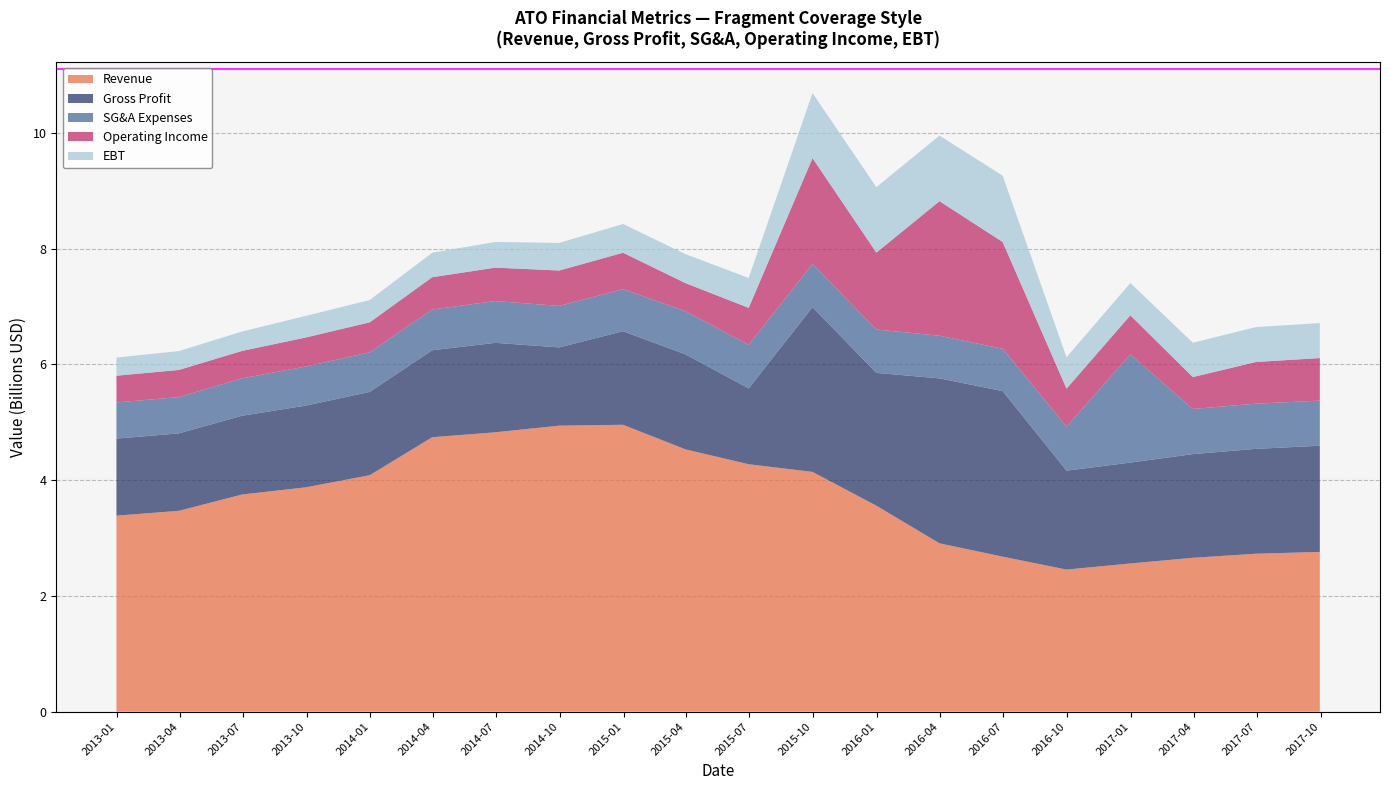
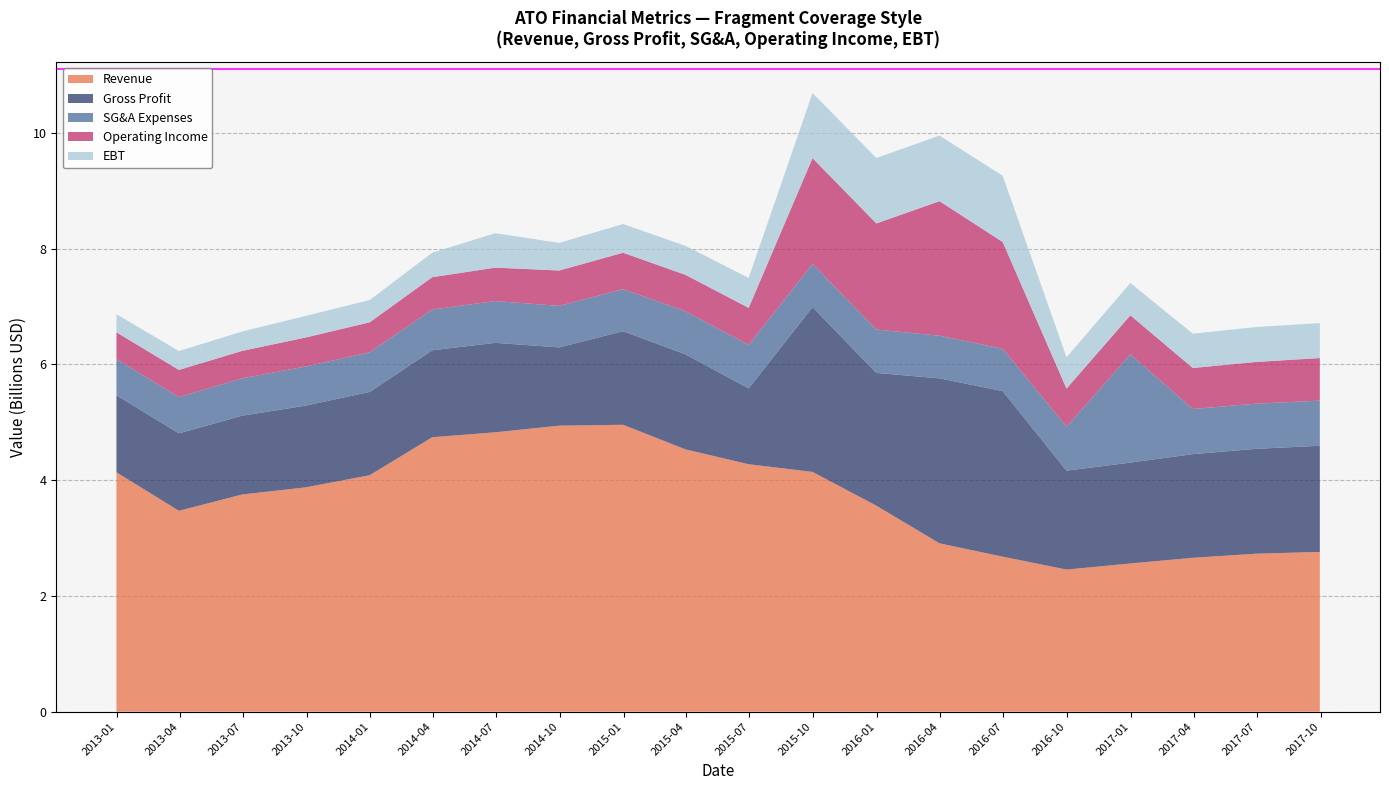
  {
    "Revenue": {
-     "2013-01": 3.4,
+     "2013-01": 4.1,
      "2013-04": 3.5,
      "2013-07": 3.8,
      "2013-10": 3.9,
      "2014-01": 4.1,
      "2014-04": 4.7,
      "2014-07": 4.8,
      "2014-10": 4.9,
      "2015-01": 5.0,
      "2015-04": 4.5,
      "2015-07": 4.3,
      "2015-10": 4.1,
      "2016-01": 3.6,
      "2016-04": 2.9,
      "2016-07": 2.7,
      "2016-10": 2.5,
      "2017-01": 2.6,
      "2017-04": 2.7,
      "2017-07": 2.7,
      "2017-10": 2.8
    },
    "Gross Profit": {
      "2013-01": 1.3,
      "2013-04": 1.3,
      "2013-07": 1.4,
      "2013-10": 1.4,
      "2014-01": 1.4,
      "2014-04": 1.5,
      "2014-07": 1.5,
      "2014-10": 1.4,
      "2015-01": 1.6,
      "2015-04": 1.6,
      "2015-07": 1.3,
      "2015-10": 2.8,
      "2016-01": 2.3,
      "2016-04": 2.8,
      "2016-07": 2.9,
      "2016-10": 1.7,
      "2017-01": 1.7,
      "2017-04": 1.8,
      "2017-07": 1.8,
      "2017-10": 1.8
    },
    "SG&A Expenses": {
      "2013-01": 0.6,
      "2013-04": 0.6,
      "2013-07": 0.6,
      "2013-10": 0.7,
      "2014-01": 0.7,
      "2014-04": 0.7,
      "2014-07": 0.7,
      "2014-10": 0.7,
      "2015-01": 0.7,
      "2015-04": 0.7,
      "2015-07": 0.8,
      "2015-10": 0.7,
      "2016-01": 0.7,
      "2016-04": 0.7,
      "2016-07": 0.7,
      "2016-10": 0.8,
      "2017-01": 1.9,
      "2017-04": 0.8,
      "2017-07": 0.8,
      "2017-10": 0.8
    },
    "Operating Income": {
      "2013-01": 0.5,
      "2013-04": 0.5,
      "2013-07": 0.5,
      "2013-10": 0.5,
      "2014-01": 0.5,
      "2014-04": 0.6,
      "2014-07": 0.6,
      "2014-10": 0.6,
      "2015-01": 0.6,
-     "2015-04": 0.5,
+     "2015-04": 0.6,
      "2015-07": 0.6,
      "2015-10": 1.8,
-     "2016-01": 1.3,
+     "2016-01": 1.8,
      "2016-04": 2.3,
      "2016-07": 1.8,
      "2016-10": 0.7,
      "2017-01": 0.7,
-     "2017-04": 0.6,
+     "2017-04": 0.7,
      "2017-07": 0.7,
      "2017-10": 0.7
    },
    "EBT": {
      "2013-01": 0.3,
      "2013-04": 0.3,
      "2013-07": 0.3,
      "2013-10": 0.4,
      "2014-01": 0.4,
      "2014-04": 0.4,
-     "2014-07": 0.4,
+     "2014-07": 0.6,
      "2014-10": 0.5,
      "2015-01": 0.5,
      "2015-04": 0.5,
      "2015-07": 0.5,
      "2015-10": 1.1,
      "2016-01": 1.1,
      "2016-04": 1.1,
      "2016-07": 1.1,
      "2016-10": 0.5,
      "2017-01": 0.6,
      "2017-04": 0.6,
      "2017-07": 0.6,
      "2017-10": 0.6
    }
  }
